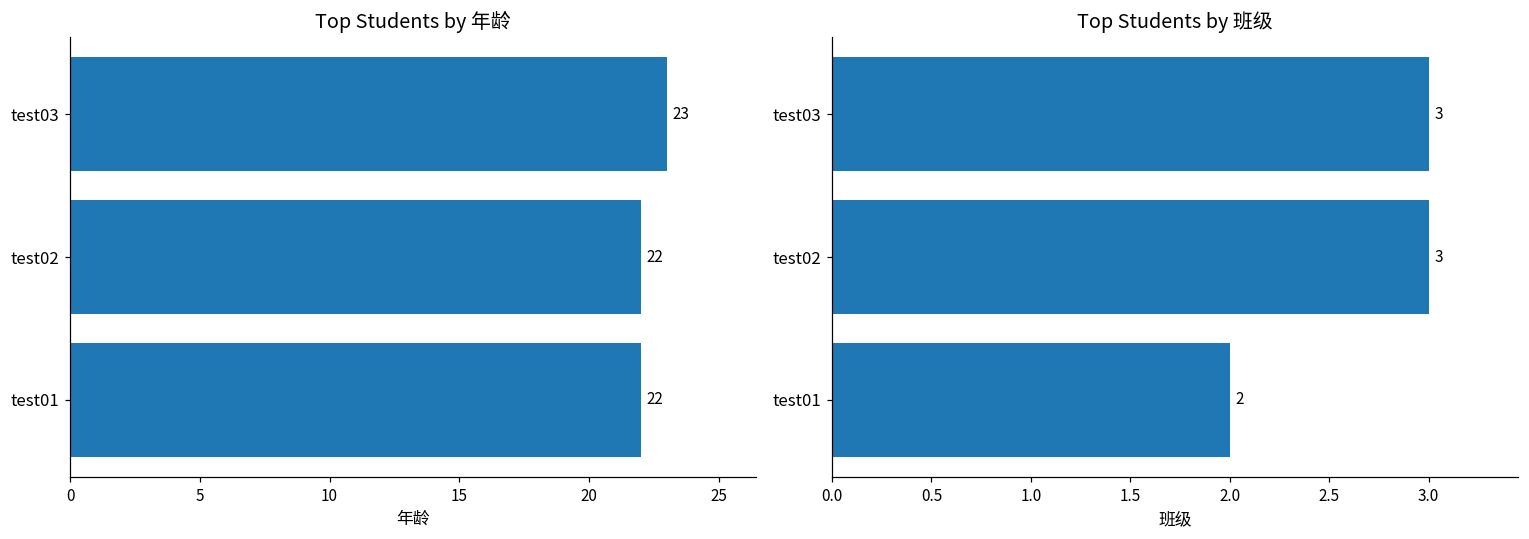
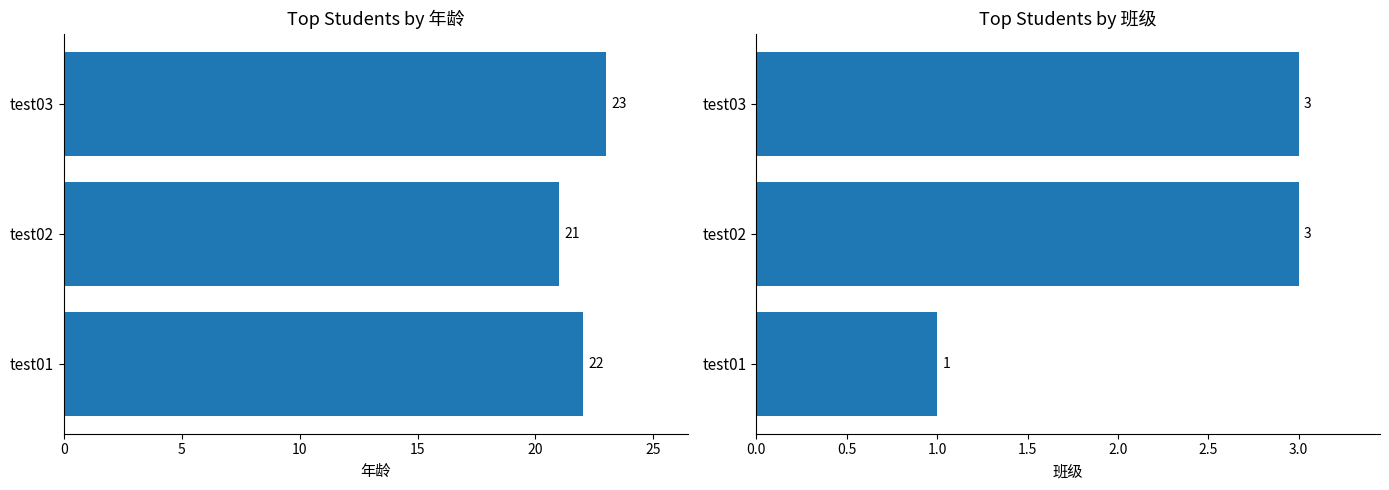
  {
    "Top Students by 年龄": {
      "test03": 23,
-     "test02": 22,
+     "test02": 21,
      "test01": 22
    },
    "Top Students by 班级": {
      "test03": 3,
      "test02": 3,
-     "test01": 2
+     "test01": 1
    }
  }
